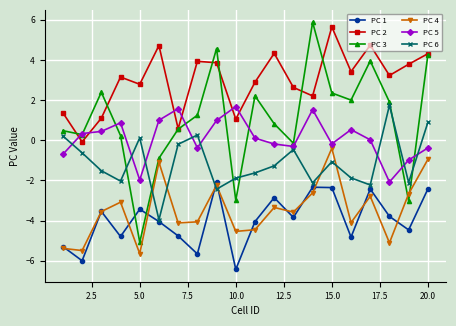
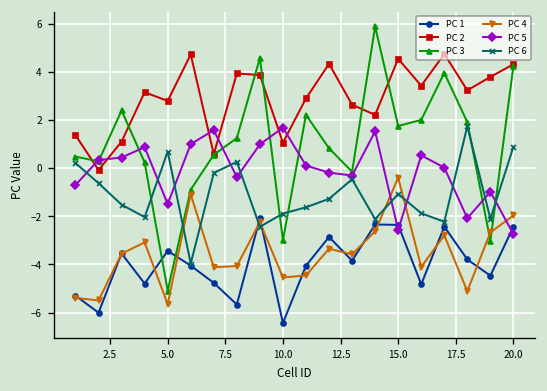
  {
    "PC 1": {
      "5.0": -3.4,
      "10.0": -6.4,
      "15.0": -2.4,
      "20.0": -2.4
    },
    "PC 2": {
      "5.0": 2.8,
      "10.0": 1.1,
-     "15.0": 5.6
+     "15.0": 4.5
    },
    "PC 3": {
      "5.0": -5.1,
      "10.0": -3.0,
-     "15.0": 2.4
+     "15.0": 1.7
    },
    "PC 4": {
      "5.0": -5.6,
      "10.0": -4.5,
      "15.0": -0.4,
-     "20.0": -1.0
+     "20.0": -2.0
    },
    "PC 5": {
-     "5.0": -2.0,
+     "5.0": -1.5,
      "10.0": 1.7,
-     "15.0": -0.2,
-     "20.0": -0.4
+     "15.0": -2.6,
+     "20.0": -2.7
    },
    "PC 6": {
-     "5.0": 0.1,
+     "5.0": 0.7,
      "10.0": -1.9,
      "15.0": -1.1,
      "20.0": 0.9
    }
  }
